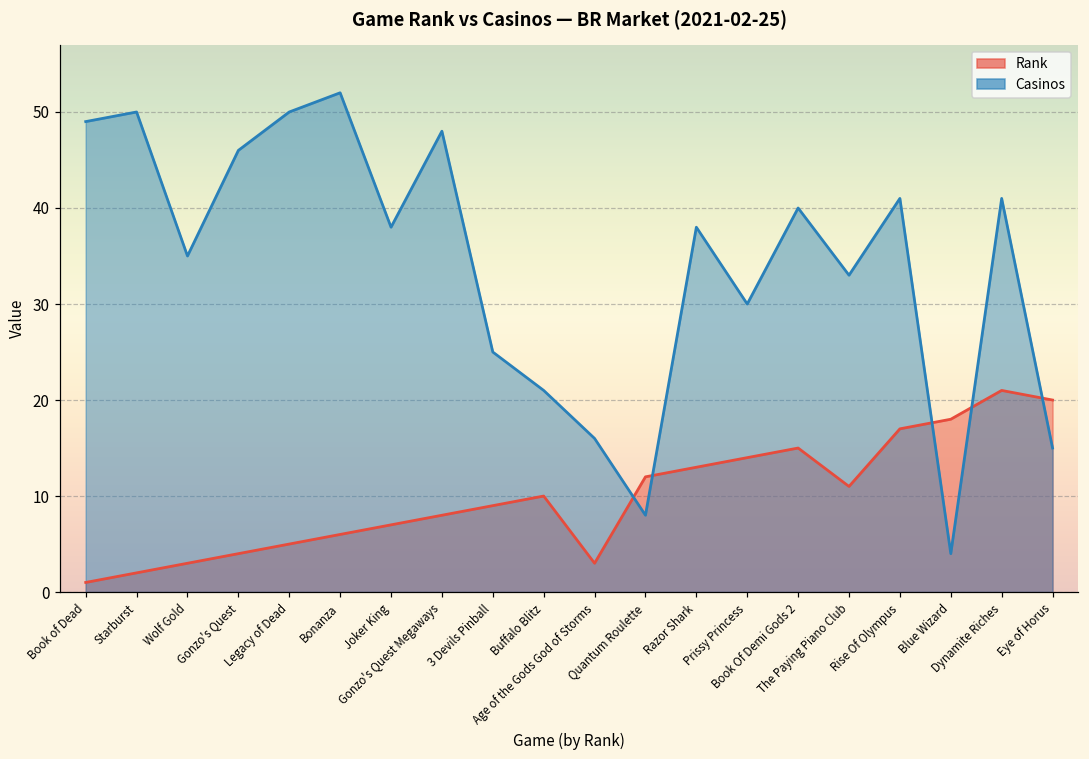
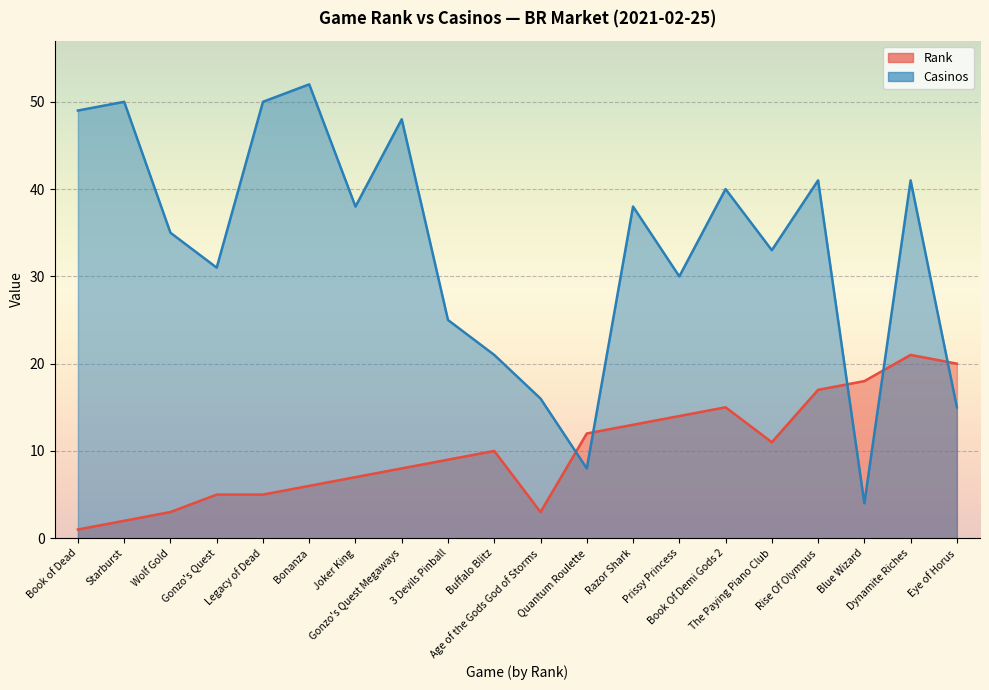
  {
    "Rank": {
      "Book of Dead": 1,
      "Starburst": 2,
      "Wolf Gold": 3,
-     "Gonzo's Quest": 4,
+     "Gonzo's Quest": 5,
      "Legacy of Dead": 5,
      "Bonanza": 6,
      "Joker King": 7,
      "Gonzo's Quest Megaways": 8,
      "3 Devils Pinball": 9,
      "Buffalo Blitz": 10,
      "Age of the Gods God of Storms": 3,
      "Quantum Roulette": 12,
      "Razor Shark": 13,
      "Prissy Princess": 14,
      "Book Of Demi Gods 2": 15,
      "The Paying Piano Club": 11,
      "Rise Of Olympus": 17,
      "Blue Wizard": 18,
      "Dynamite Riches": 21,
      "Eye of Horus": 20
    },
    "Casinos": {
      "Book of Dead": 49,
      "Starburst": 50,
      "Wolf Gold": 35,
-     "Gonzo's Quest": 46,
+     "Gonzo's Quest": 31,
      "Legacy of Dead": 50,
      "Bonanza": 52,
      "Joker King": 38,
      "Gonzo's Quest Megaways": 48,
      "3 Devils Pinball": 25,
      "Buffalo Blitz": 21,
      "Age of the Gods God of Storms": 16,
      "Quantum Roulette": 8,
      "Razor Shark": 38,
      "Prissy Princess": 30,
      "Book Of Demi Gods 2": 40,
      "The Paying Piano Club": 33,
      "Rise Of Olympus": 41,
      "Blue Wizard": 4,
      "Dynamite Riches": 41,
      "Eye of Horus": 15
    }
  }
